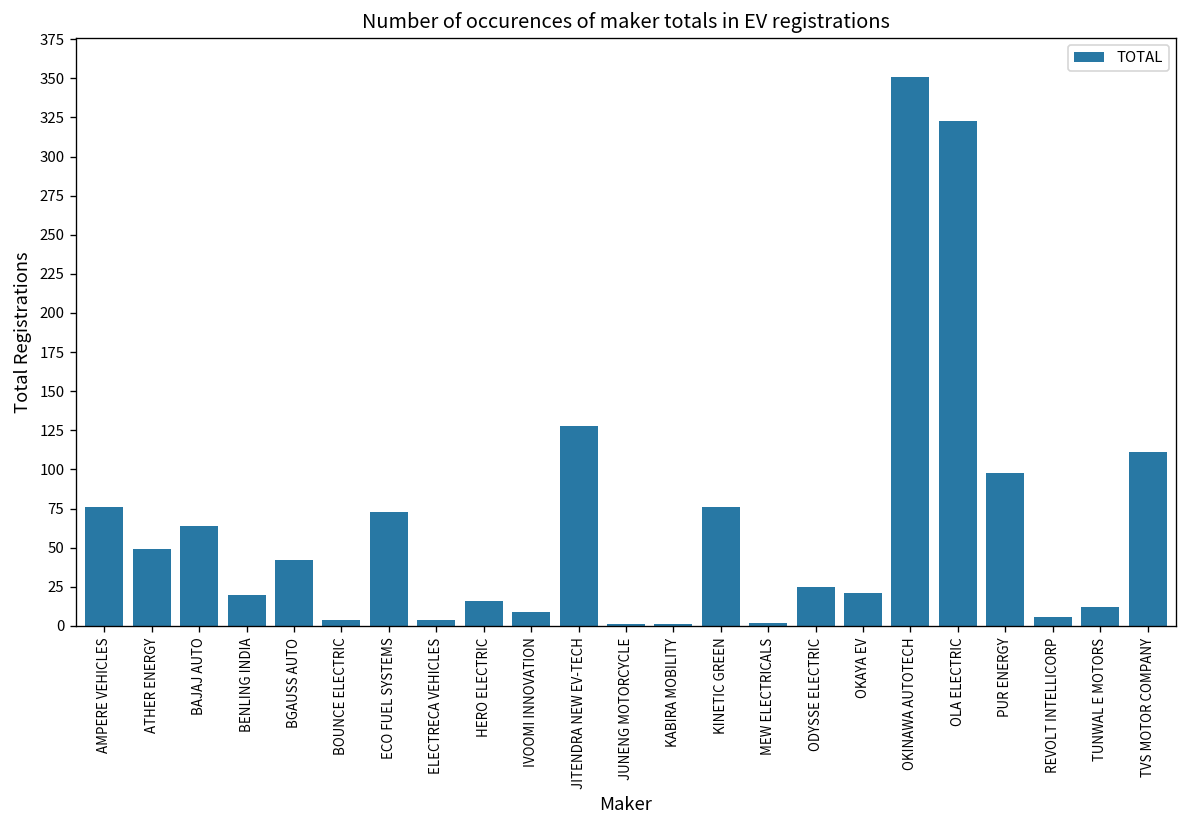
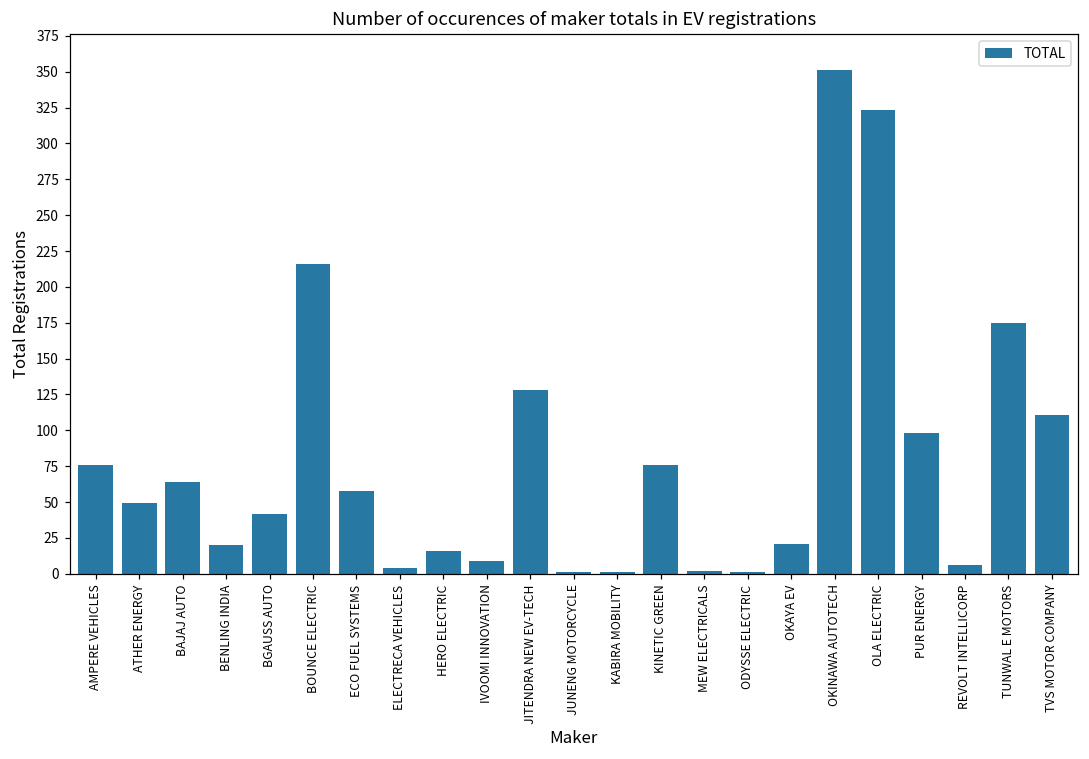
  {
    "AMPERE VEHICLES": 76,
    "ATHER ENERGY": 49,
    "BAJAJ AUTO": 64,
    "BENLING INDIA": 20,
    "BGAUSS AUTO": 42,
-   "BOUNCE ELECTRIC": 4,
-   "ECO FUEL SYSTEMS": 73,
+   "BOUNCE ELECTRIC": 216,
+   "ECO FUEL SYSTEMS": 58,
    "ELECTRECA VEHICLES": 4,
    "HERO ELECTRIC": 16,
    "IVOOMI INNOVATION": 9,
    "JITENDRA NEW EV-TECH": 128,
    "KINETIC GREEN": 76,
    "MEW ELECTRICALS": 2,
-   "ODYSSE ELECTRIC": 25,
+   "ODYSSE ELECTRIC": 1,
    "OKAYA EV": 21,
    "OKINAWA AUTOTECH": 351,
    "OLA ELECTRIC": 323,
    "PUR ENERGY": 98,
    "REVOLT INTELLICORP": 6,
-   "TUNWAL E MOTORS": 12,
+   "TUNWAL E MOTORS": 175,
    "TVS MOTOR COMPANY": 111
  }
